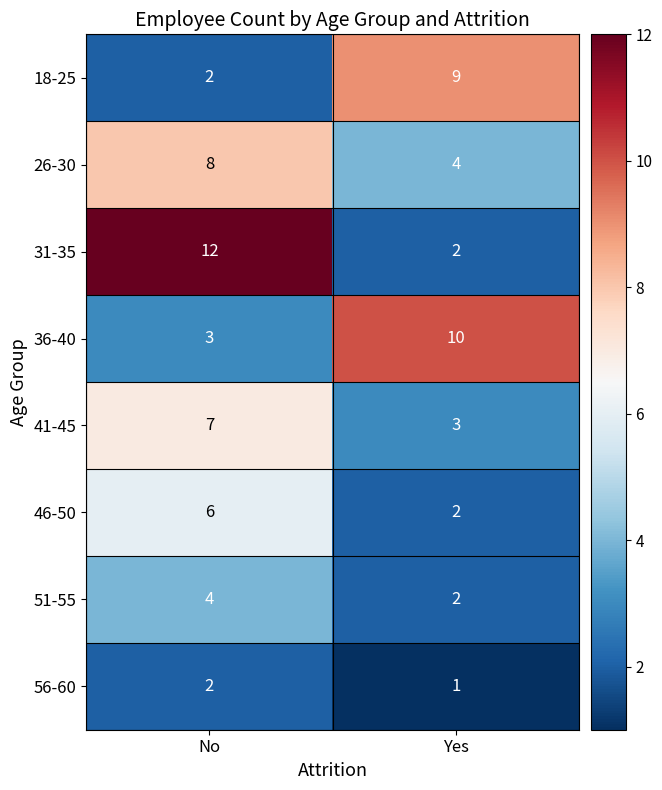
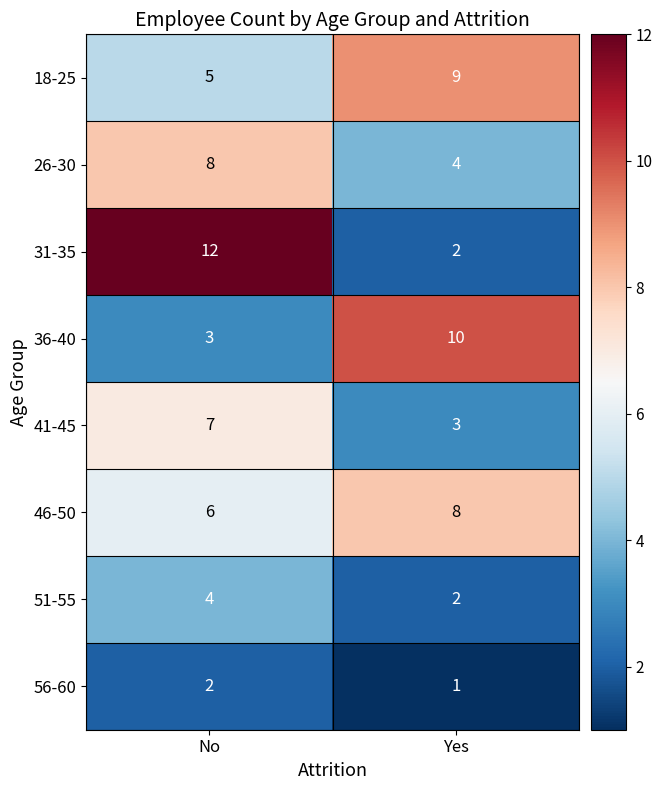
  {
    "18-25": {
-     "No": 2,
+     "No": 5,
      "Yes": 9
    },
    "26-30": {
      "No": 8,
      "Yes": 4
    },
    "31-35": {
      "No": 12,
      "Yes": 2
    },
    "36-40": {
      "No": 3,
      "Yes": 10
    },
    "41-45": {
      "No": 7,
      "Yes": 3
    },
    "46-50": {
      "No": 6,
-     "Yes": 2
+     "Yes": 8
    },
    "51-55": {
      "No": 4,
      "Yes": 2
    },
    "56-60": {
      "No": 2,
      "Yes": 1
    }
  }
